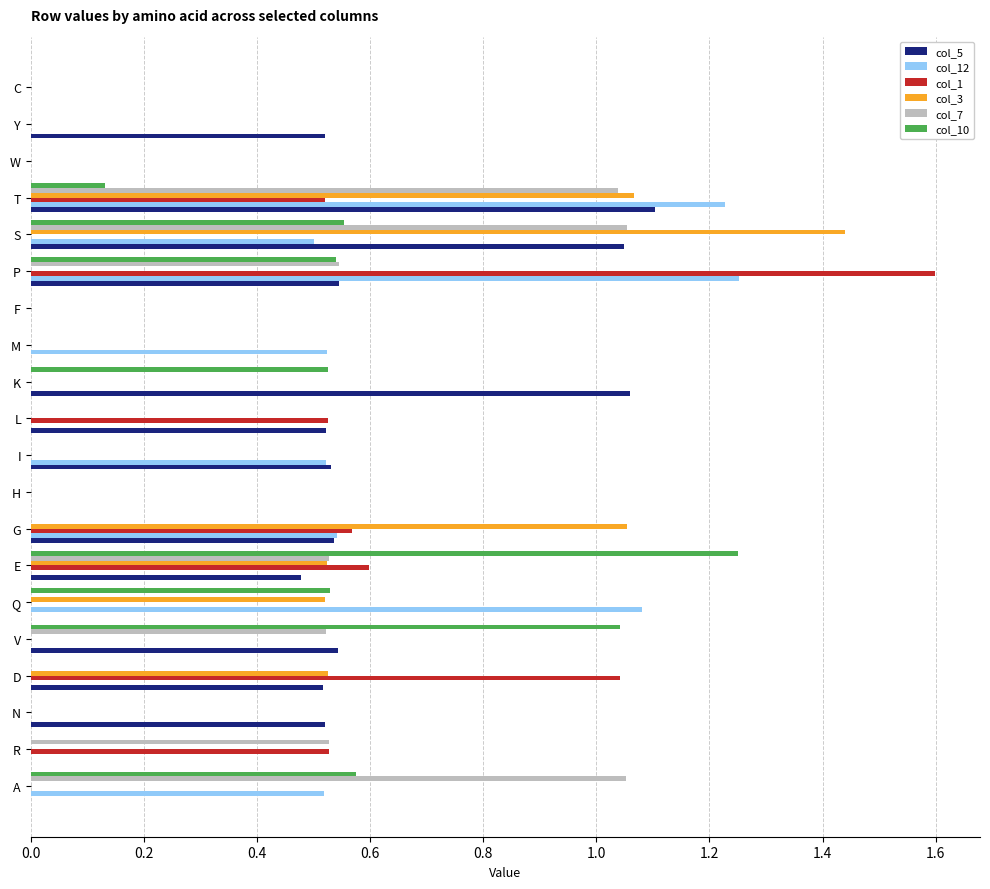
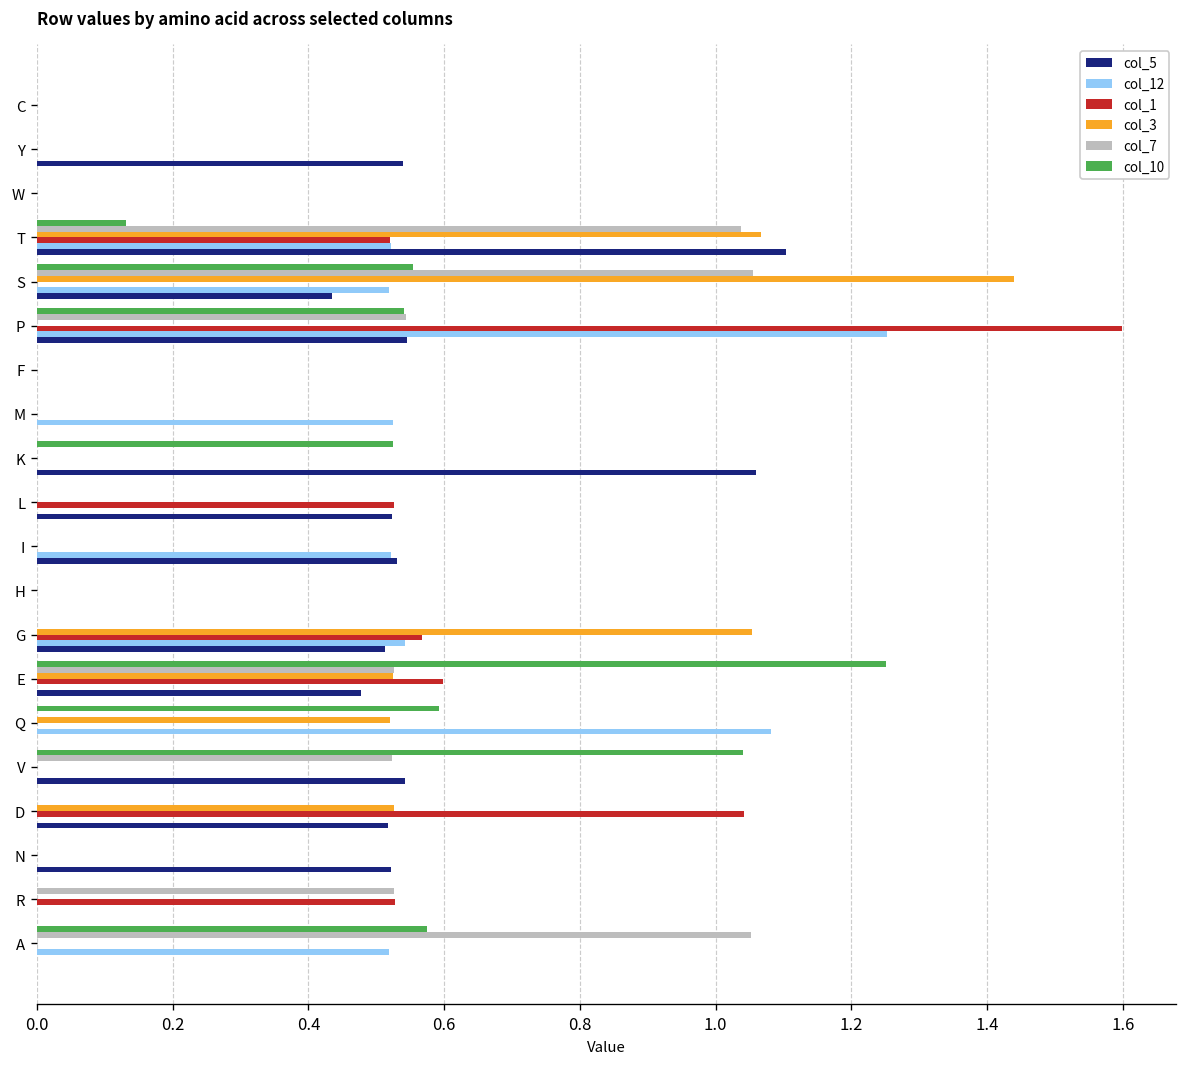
  {
    "col_5": {
      "C": 0.00,
-     "Y": 0.52,
+     "Y": 0.54,
      "W": 0.00,
      "T": 1.10,
-     "S": 1.05,
+     "S": 0.44,
      "P": 0.55,
      "F": 0.00,
      "M": 0.00,
      "K": 1.06,
      "L": 0.52,
      "I": 0.53,
      "H": 0.00,
-     "G": 0.54,
+     "G": 0.51,
      "E": 0.48,
      "Q": 0.00,
      "V": 0.54,
      "D": 0.52,
      "N": 0.52,
      "R": 0.00,
      "A": 0.00
    },
    "col_12": {
      "C": 0.00,
      "Y": 0.00,
      "W": 0.00,
-     "T": 1.23,
-     "S": 0.50,
+     "T": 0.52,
+     "S": 0.52,
      "P": 1.25,
      "F": 0.00,
      "M": 0.52,
      "K": 0.00,
      "L": 0.00,
      "I": 0.52,
      "H": 0.00,
      "G": 0.54,
      "E": 0.00,
      "Q": 1.08,
      "V": 0.00,
      "D": 0.00,
      "N": 0.00,
      "R": 0.00,
      "A": 0.52
    },
    "col_1": {
      "C": 0.00,
      "Y": 0.00,
      "W": 0.00,
      "T": 0.52,
      "S": 0.00,
      "P": 1.60,
      "F": 0.00,
      "M": 0.00,
      "K": 0.00,
      "L": 0.53,
      "I": 0.00,
      "H": 0.00,
      "G": 0.57,
      "E": 0.60,
      "Q": 0.00,
      "V": 0.00,
      "D": 1.04,
      "N": 0.00,
      "R": 0.53,
      "A": 0.00
    },
    "col_3": {
      "C": 0.00,
      "Y": 0.00,
      "W": 0.00,
      "T": 1.07,
      "S": 1.44,
      "P": 0.00,
      "F": 0.00,
      "M": 0.00,
      "K": 0.00,
      "L": 0.00,
      "I": 0.00,
      "H": 0.00,
      "G": 1.05,
      "E": 0.52,
      "Q": 0.52,
      "V": 0.00,
      "D": 0.53,
      "N": 0.00,
      "R": 0.00,
      "A": 0.00
    },
    "col_7": {
      "C": 0.00,
      "Y": 0.00,
      "W": 0.00,
      "T": 1.04,
      "S": 1.05,
      "P": 0.54,
      "F": 0.00,
      "M": 0.00,
      "K": 0.00,
      "L": 0.00,
      "I": 0.00,
      "H": 0.00,
      "G": 0.00,
      "E": 0.53,
      "Q": 0.00,
      "V": 0.52,
      "D": 0.00,
      "N": 0.00,
      "R": 0.53,
      "A": 1.05
    },
    "col_10": {
      "C": 0.00,
      "Y": 0.00,
      "W": 0.00,
      "T": 0.13,
      "S": 0.55,
      "P": 0.54,
      "F": 0.00,
      "M": 0.00,
      "K": 0.53,
      "L": 0.00,
      "I": 0.00,
      "H": 0.00,
      "G": 0.00,
      "E": 1.25,
-     "Q": 0.53,
+     "Q": 0.59,
      "V": 1.04,
      "D": 0.00,
      "N": 0.00,
      "R": 0.00,
      "A": 0.58
    }
  }
